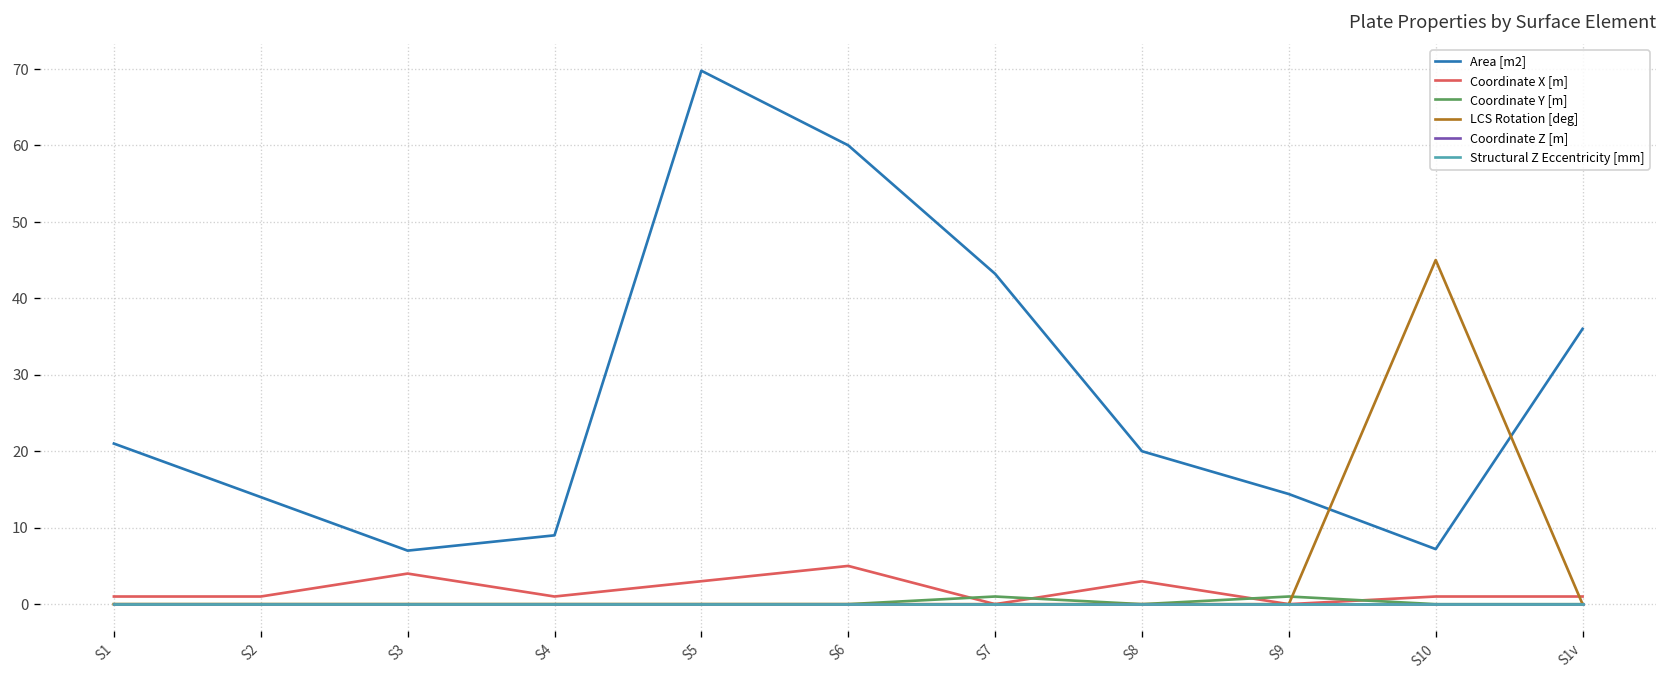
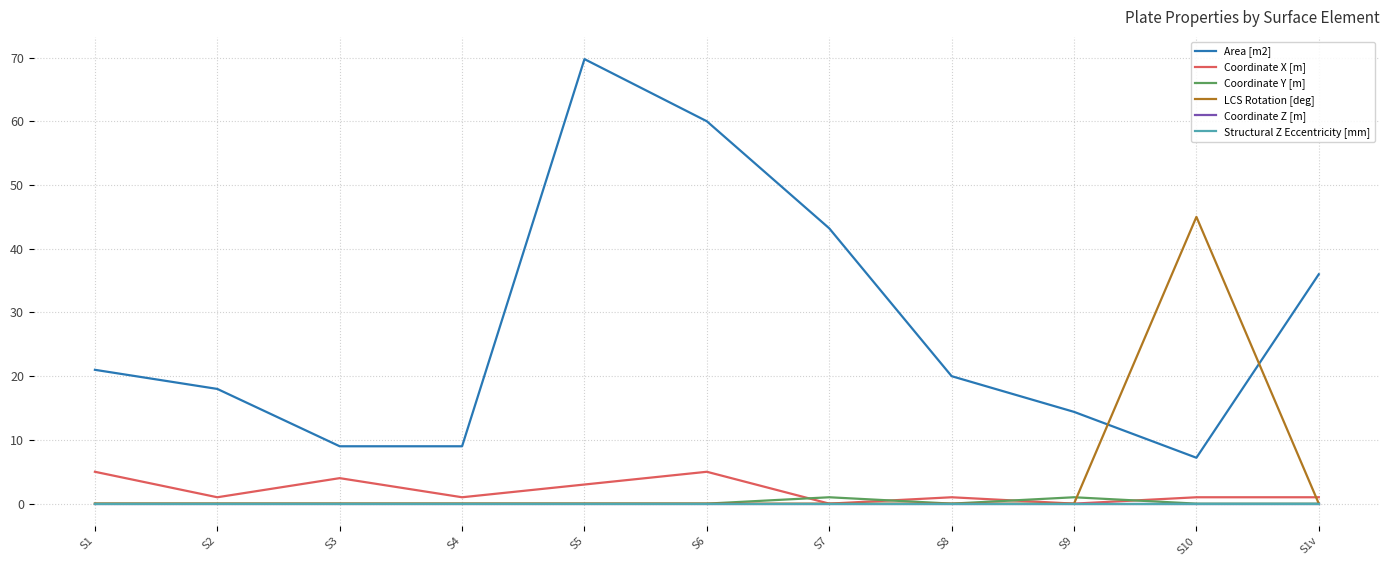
  {
    "Area [m2]": {
      "S1": 21,
-     "S2": 14,
-     "S3": 7,
+     "S2": 18,
+     "S3": 9,
      "S4": 9,
      "S5": 70,
      "S6": 60,
      "S7": 43,
      "S8": 20,
      "S9": 14,
      "S10": 7,
      "S1v": 36
    },
    "Coordinate X [m]": {
-     "S1": 1,
+     "S1": 5,
      "S2": 1,
      "S3": 4,
      "S4": 1,
      "S5": 3,
      "S6": 5,
-     "S8": 3,
+     "S8": 1,
      "S10": 1,
      "S1v": 1
    },
    "Coordinate Y [m]": {
      "S7": 1,
      "S9": 1
    },
    "LCS Rotation [deg]": {
      "S10": 45
    }
  }
